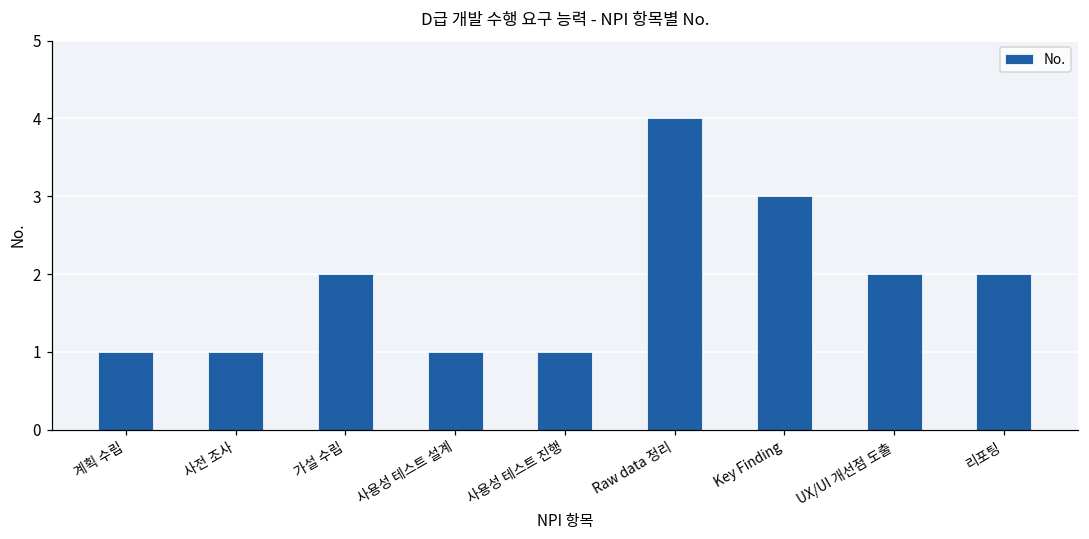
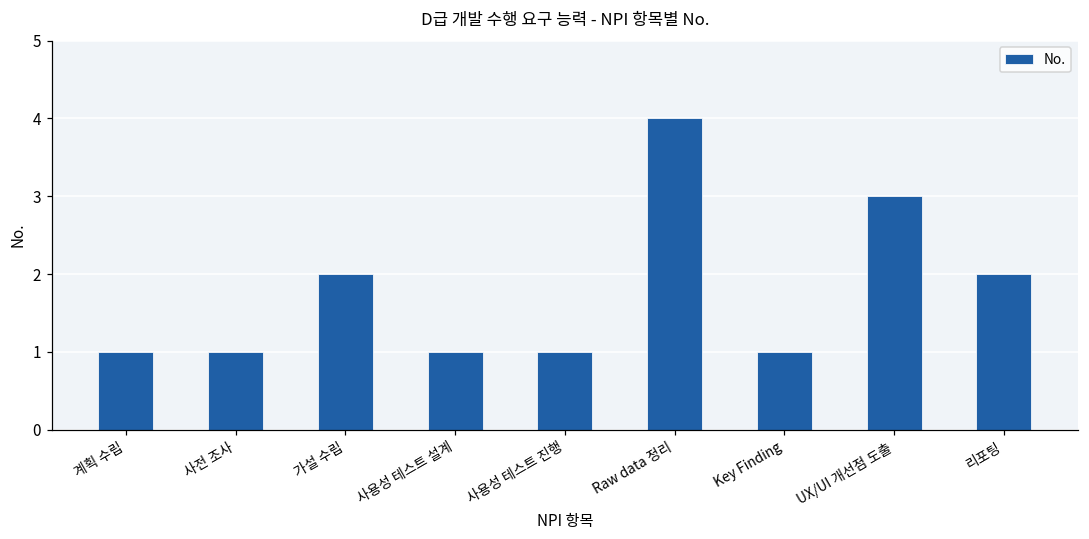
  {
    "계획 수립": 1,
    "사전 조사": 1,
    "가설 수립": 2,
    "사용성 테스트 설계": 1,
    "사용성 테스트 진행": 1,
    "Raw data 정리": 4,
-   "Key Finding": 3,
-   "UX/UI 개선점 도출": 2,
+   "Key Finding": 1,
+   "UX/UI 개선점 도출": 3,
    "리포팅": 2
  }
